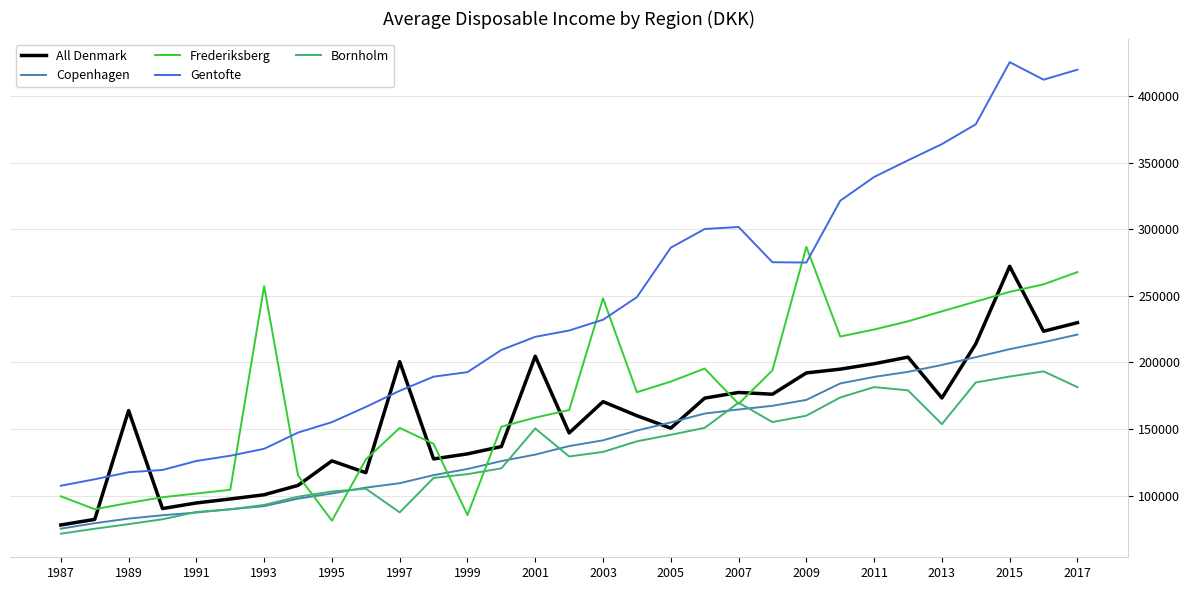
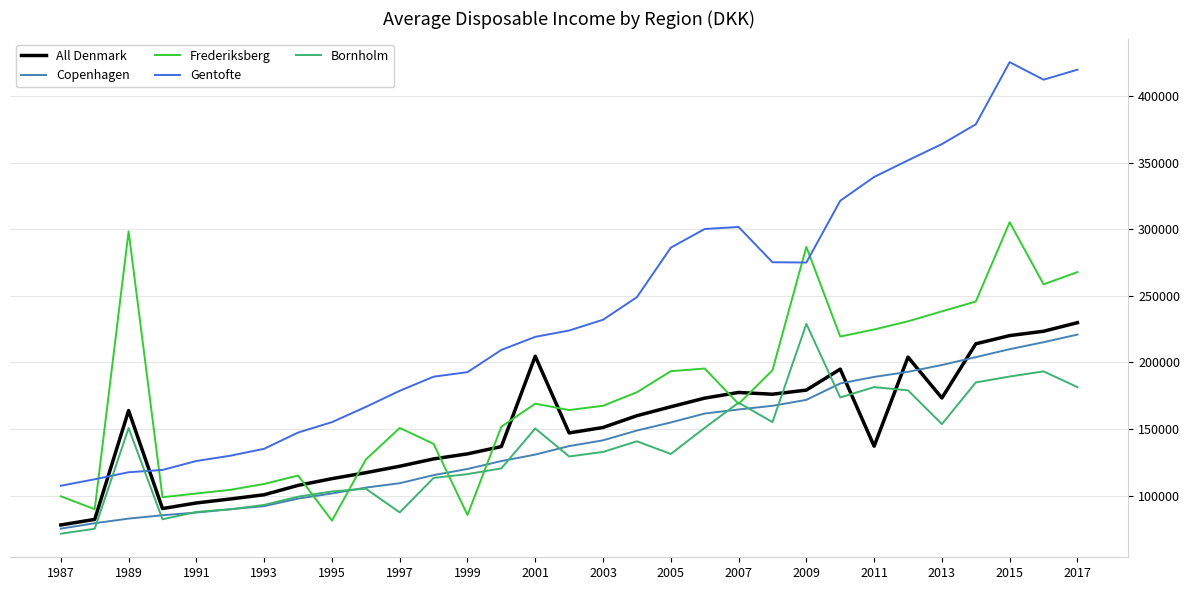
  {
    "All Denmark": {
      "1987": 78000,
      "1989": 164000,
      "1991": 95000,
      "1993": 101000,
-     "1995": 126000,
-     "1997": 201000,
+     "1995": 113000,
+     "1997": 122000,
      "1999": 131000,
      "2001": 205000,
-     "2003": 171000,
-     "2005": 151000,
+     "2003": 151000,
+     "2005": 167000,
      "2007": 178000,
-     "2009": 192000,
-     "2011": 199000,
+     "2009": 179000,
+     "2011": 137000,
      "2013": 173000,
-     "2015": 272000,
+     "2015": 220000,
      "2017": 230000
    },
    "Frederiksberg": {
      "1987": 100000,
-     "1989": 95000,
+     "1989": 298000,
      "1991": 102000,
-     "1993": 257000,
+     "1993": 109000,
      "1995": 81000,
      "1997": 151000,
      "1999": 86000,
-     "2001": 159000,
-     "2003": 248000,
-     "2005": 186000,
+     "2001": 169000,
+     "2003": 168000,
+     "2005": 193000,
      "2009": 287000,
      "2011": 225000,
      "2013": 238000,
-     "2015": 253000,
+     "2015": 305000,
      "2017": 268000
    },
    "Bornholm": {
      "1987": 72000,
-     "1989": 79000,
+     "1989": 151000,
      "1997": 88000,
      "1999": 116000,
      "2001": 151000,
      "2003": 133000,
-     "2005": 146000,
-     "2009": 160000,
+     "2005": 131000,
+     "2009": 229000,
      "2011": 182000,
      "2013": 154000,
      "2015": 189000,
      "2017": 182000
    }
  }
